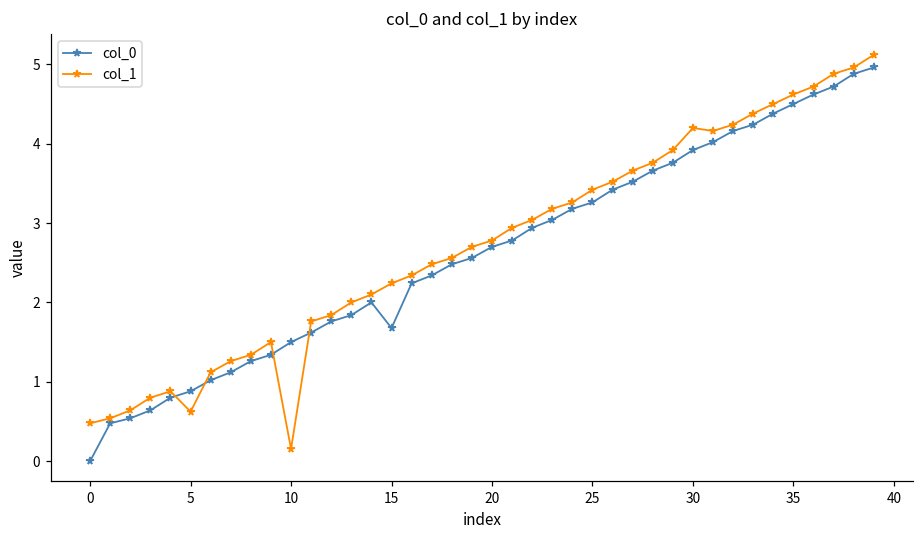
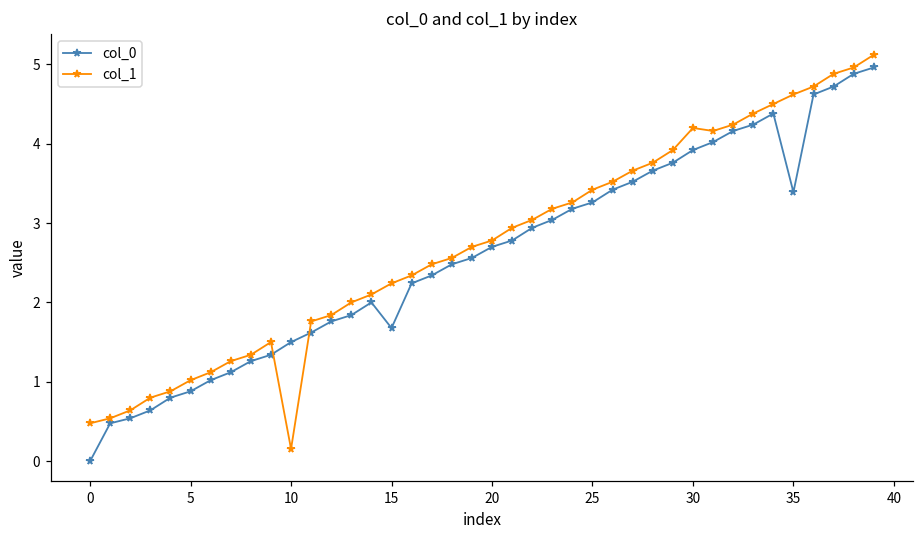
  {
    "col_0": {
      "0": 0.0,
      "5": 0.9,
      "10": 1.5,
      "15": 1.7,
      "20": 2.7,
      "25": 3.3,
      "30": 3.9,
-     "35": 4.5
+     "35": 3.4
    },
    "col_1": {
      "0": 0.5,
-     "5": 0.6,
+     "5": 1.0,
      "10": 0.2,
      "15": 2.2,
      "20": 2.8,
      "25": 3.4,
      "30": 4.2,
      "35": 4.6
    }
  }
